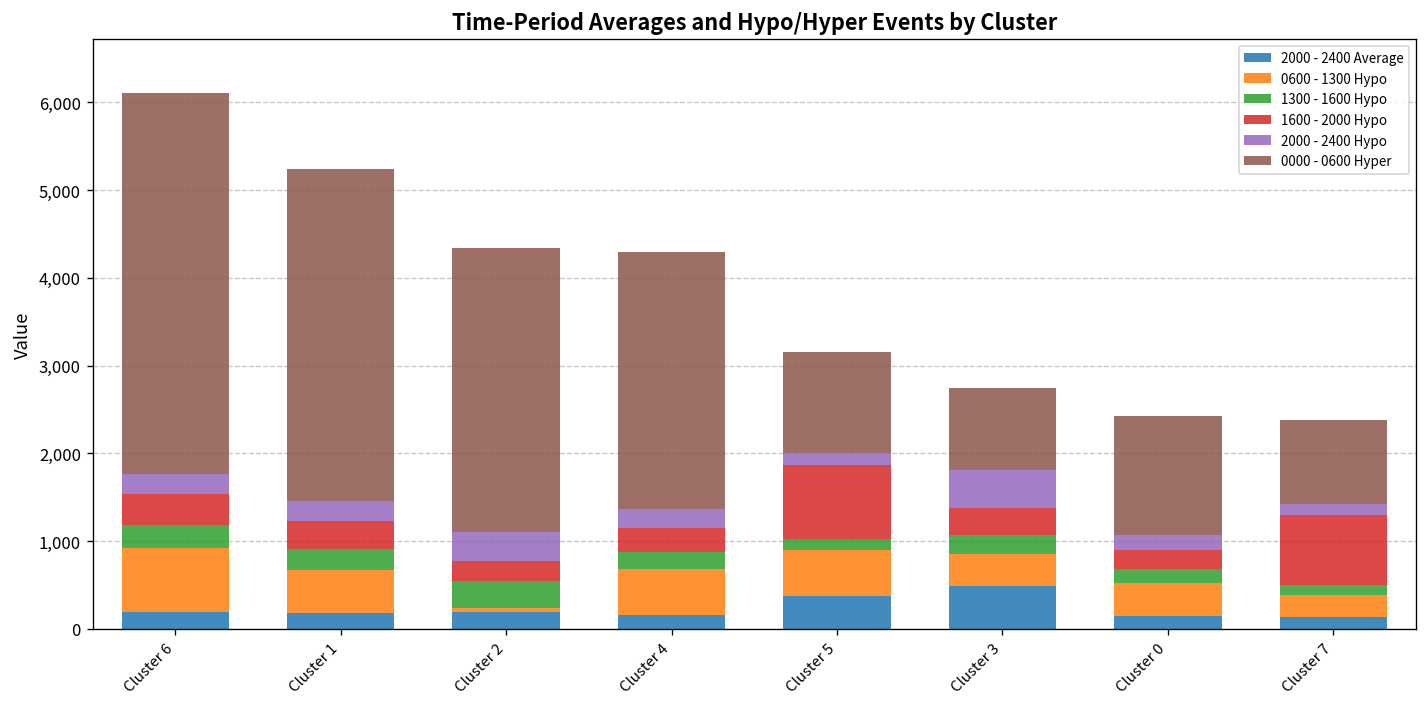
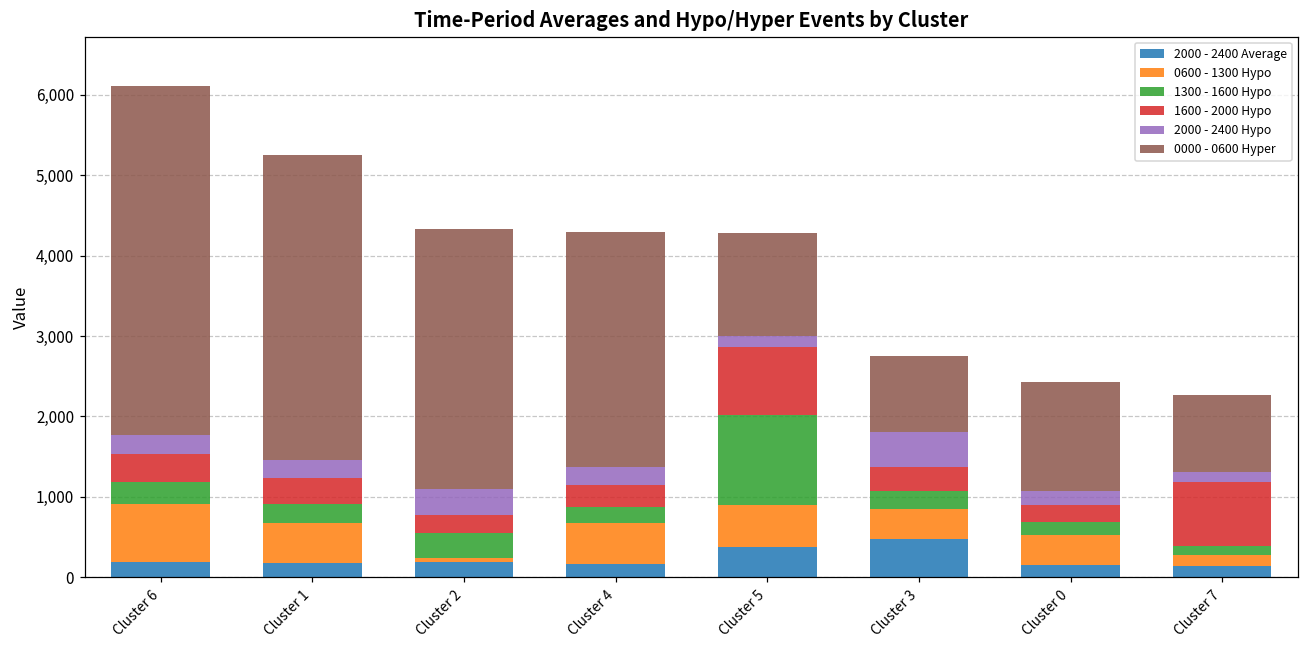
  {
    "2000 - 2400 Average": {
      "Cluster 6": "200",
      "Cluster 1": "200",
      "Cluster 2": "200",
      "Cluster 4": "200",
      "Cluster 5": "400",
      "Cluster 3": "500",
      "Cluster 0": "200",
      "Cluster 7": "100"
    },
    "0600 - 1300 Hypo": {
      "Cluster 6": "700",
      "Cluster 1": "500",
      "Cluster 2": "100",
      "Cluster 4": "500",
      "Cluster 5": "500",
      "Cluster 3": "400",
      "Cluster 0": "400",
-     "Cluster 7": "200"
+     "Cluster 7": "100"
    },
    "1300 - 1600 Hypo": {
      "Cluster 6": "300",
      "Cluster 1": "200",
      "Cluster 2": "300",
      "Cluster 4": "200",
-     "Cluster 5": "100",
+     "Cluster 5": "1,100",
      "Cluster 3": "200",
      "Cluster 0": "200",
      "Cluster 7": "100"
    },
    "1600 - 2000 Hypo": {
      "Cluster 6": "400",
      "Cluster 1": "300",
      "Cluster 2": "200",
      "Cluster 4": "300",
      "Cluster 5": "800",
      "Cluster 3": "300",
      "Cluster 0": "200",
      "Cluster 7": "800"
    },
    "2000 - 2400 Hypo": {
      "Cluster 6": "200",
      "Cluster 1": "200",
      "Cluster 2": "300",
      "Cluster 4": "200",
      "Cluster 5": "100",
      "Cluster 3": "400",
      "Cluster 0": "200",
      "Cluster 7": "100"
    },
    "0000 - 0600 Hyper": {
      "Cluster 6": "4,300",
      "Cluster 1": "3,800",
      "Cluster 2": "3,200",
      "Cluster 4": "2,900",
-     "Cluster 5": "1,100",
+     "Cluster 5": "1,300",
      "Cluster 3": "900",
      "Cluster 0": "1,400",
      "Cluster 7": "1,000"
    }
  }
